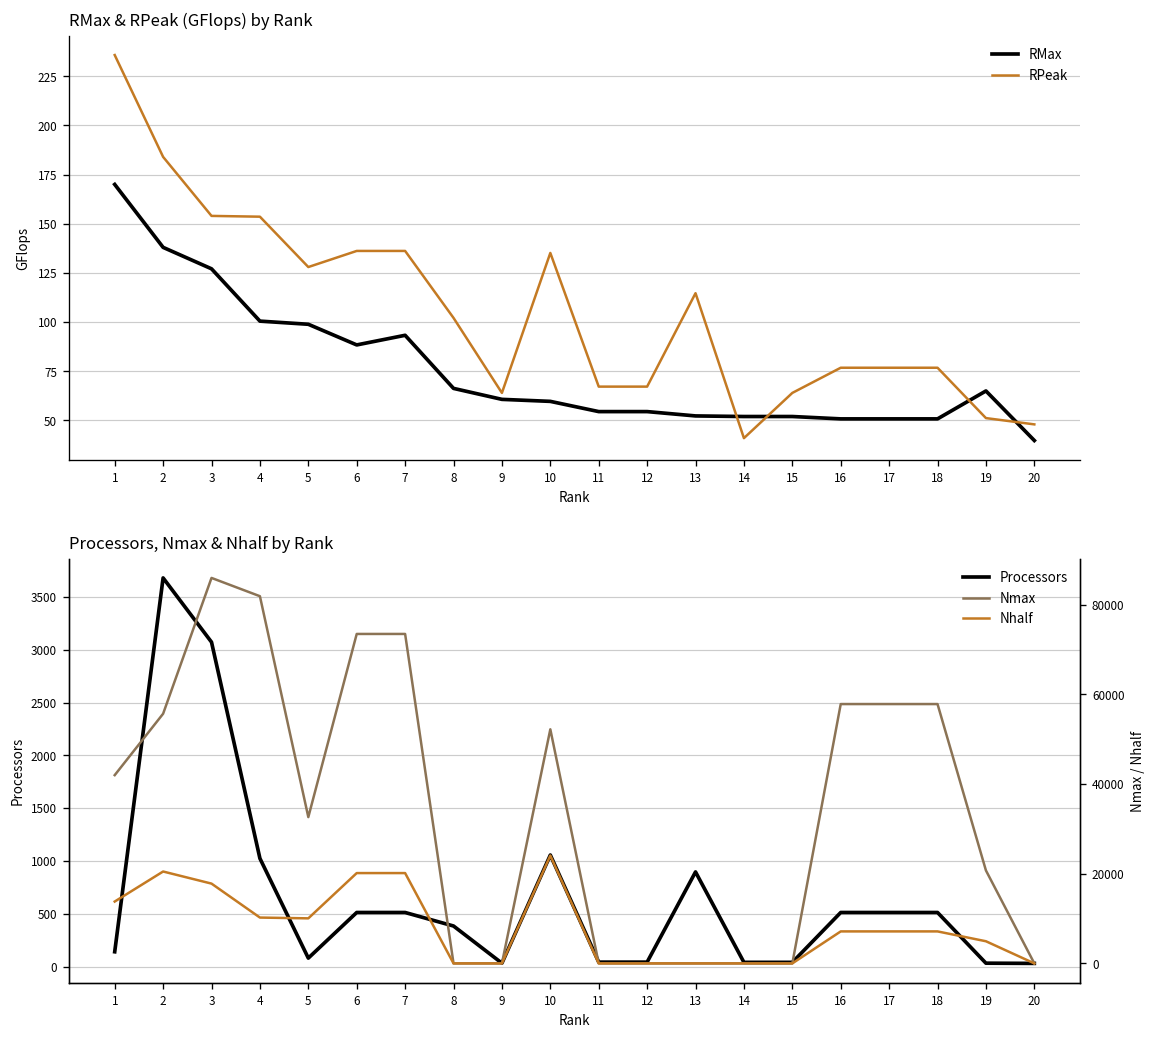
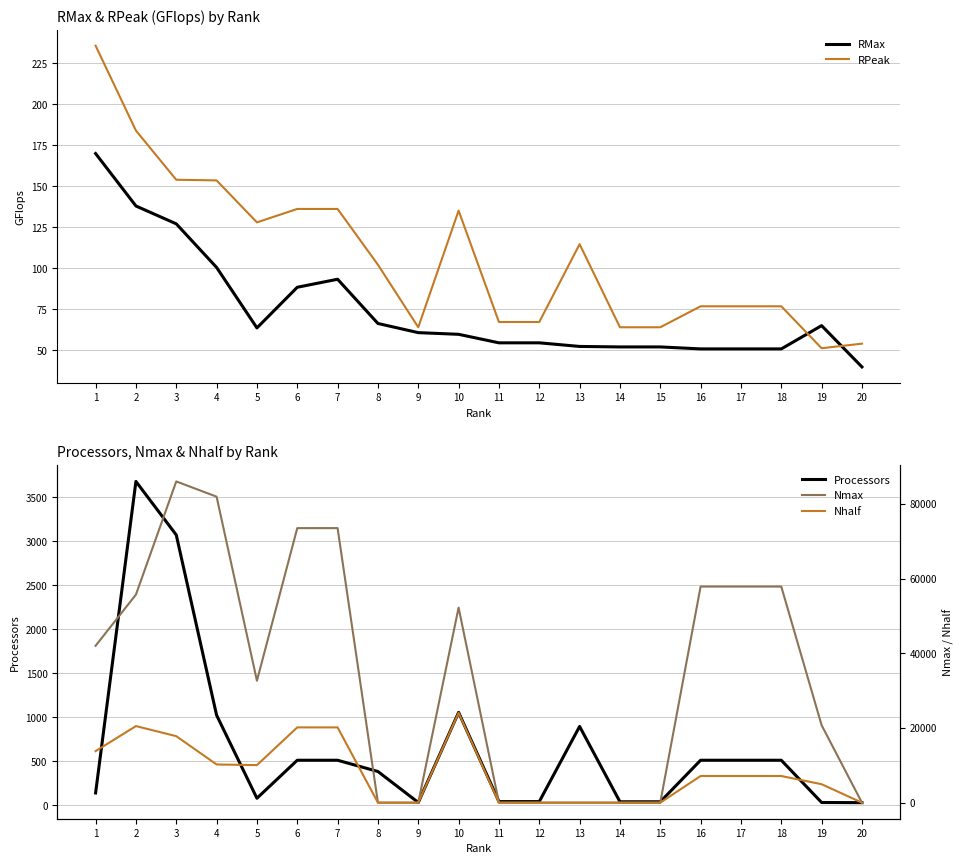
  {
    "RMax & RPeak (GFlops) by Rank": {
      "RMax": {
        "1": 170,
        "2": 138,
        "3": 127,
        "4": 101,
-       "5": 99,
+       "5": 64,
        "6": 88,
        "7": 93,
        "8": 66,
        "9": 61,
        "10": 60,
        "11": 55,
        "12": 55,
        "13": 52,
        "14": 52,
        "15": 52,
        "16": 51,
        "17": 51,
        "18": 51,
        "19": 65,
        "20": 40
      },
      "RPeak": {
        "1": 236,
        "2": 184,
        "3": 154,
        "4": 154,
        "5": 128,
        "6": 136,
        "7": 136,
        "8": 102,
        "9": 64,
        "10": 135,
        "11": 67,
        "12": 67,
        "13": 115,
-       "14": 41,
+       "14": 64,
        "15": 64,
        "16": 77,
        "17": 77,
        "18": 77,
        "19": 51,
-       "20": 48
+       "20": 54
      }
    }
  }
